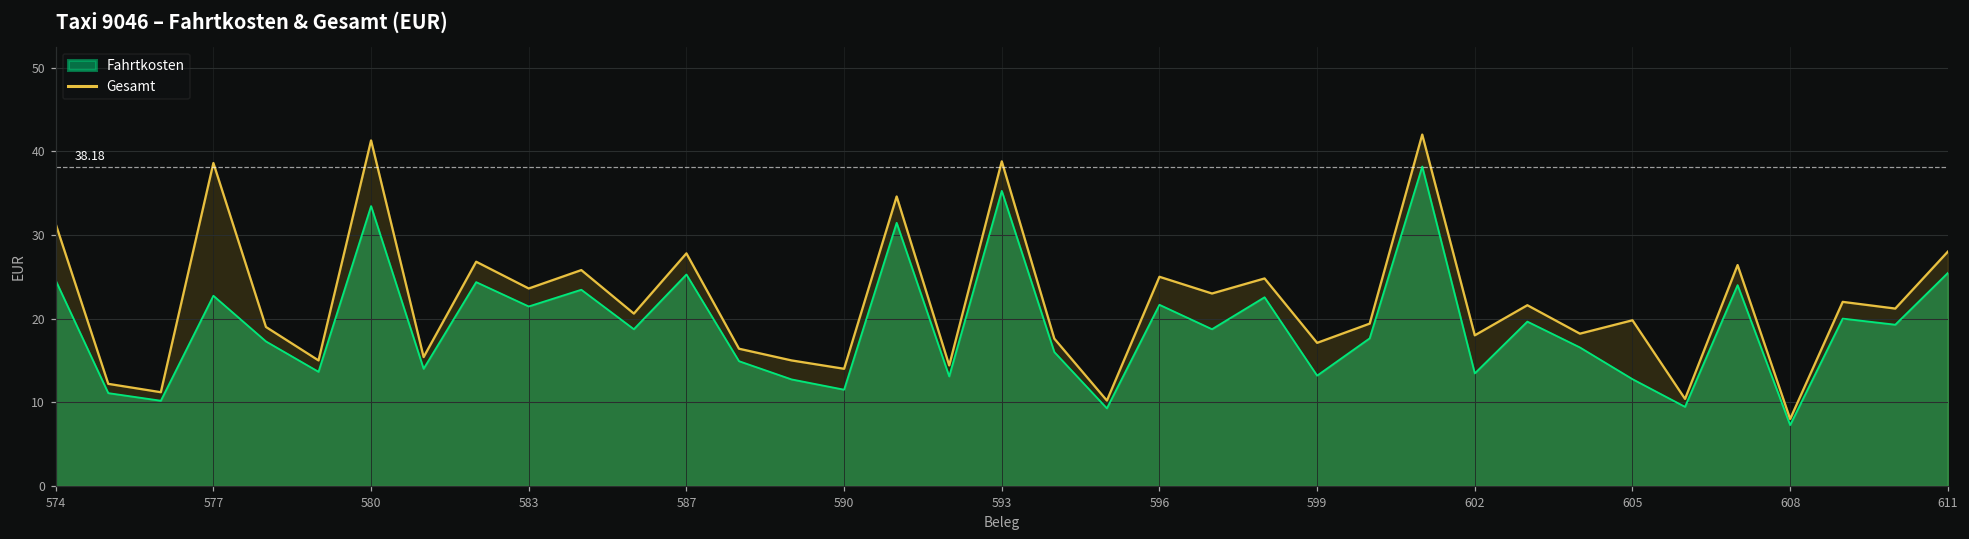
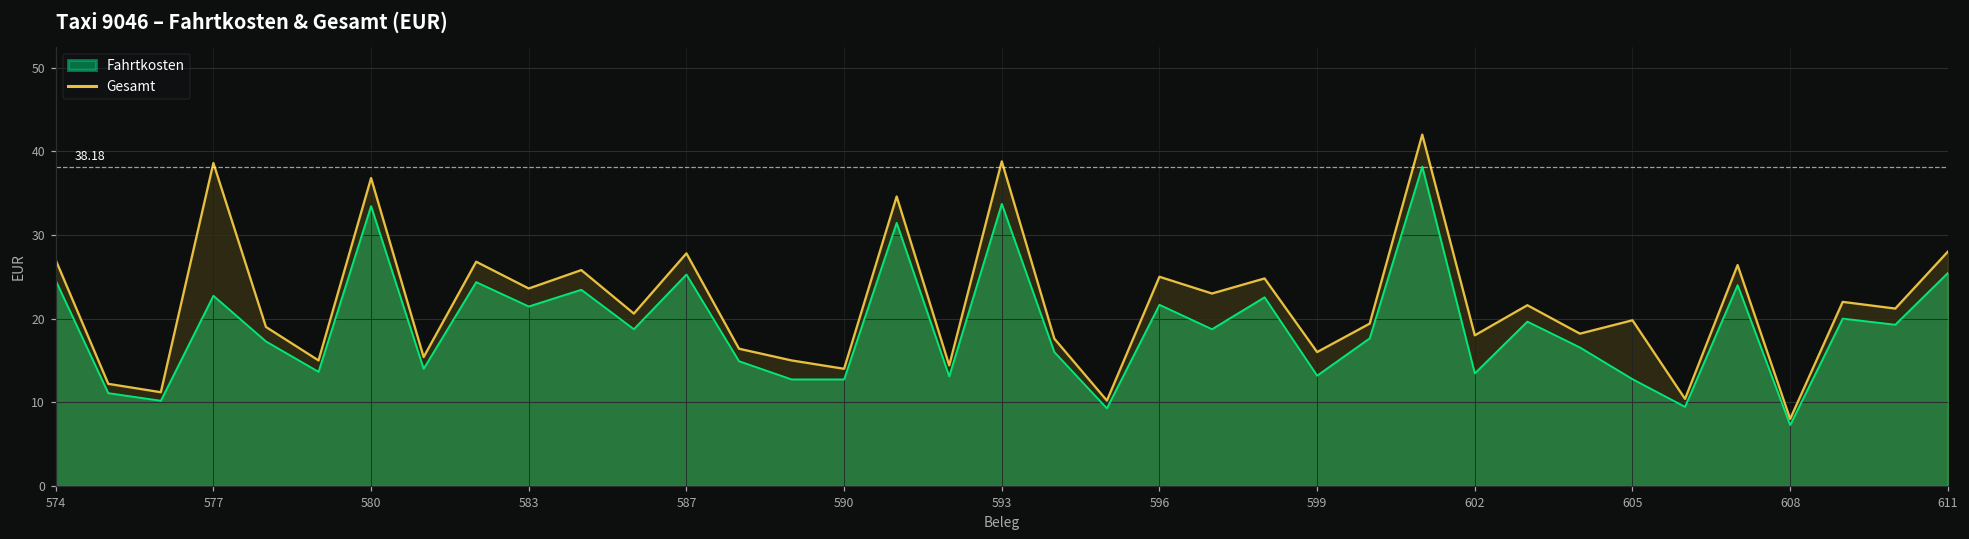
  {
    "Fahrtkosten": {
      "574": 25,
      "577": 23,
      "580": 33,
      "583": 21,
      "587": 25,
-     "590": 12,
-     "593": 35,
+     "590": 13,
+     "593": 34,
      "596": 22,
      "599": 13,
      "602": 13,
      "605": 13,
      "608": 7,
      "611": 25
    },
    "Gesamt": {
-     "574": 31,
+     "574": 27,
      "577": 39,
-     "580": 41,
+     "580": 37,
      "583": 24,
      "587": 28,
      "590": 14,
      "593": 39,
      "596": 25,
-     "599": 17,
+     "599": 16,
      "602": 18,
      "605": 20,
      "608": 8,
      "611": 28
    }
  }
